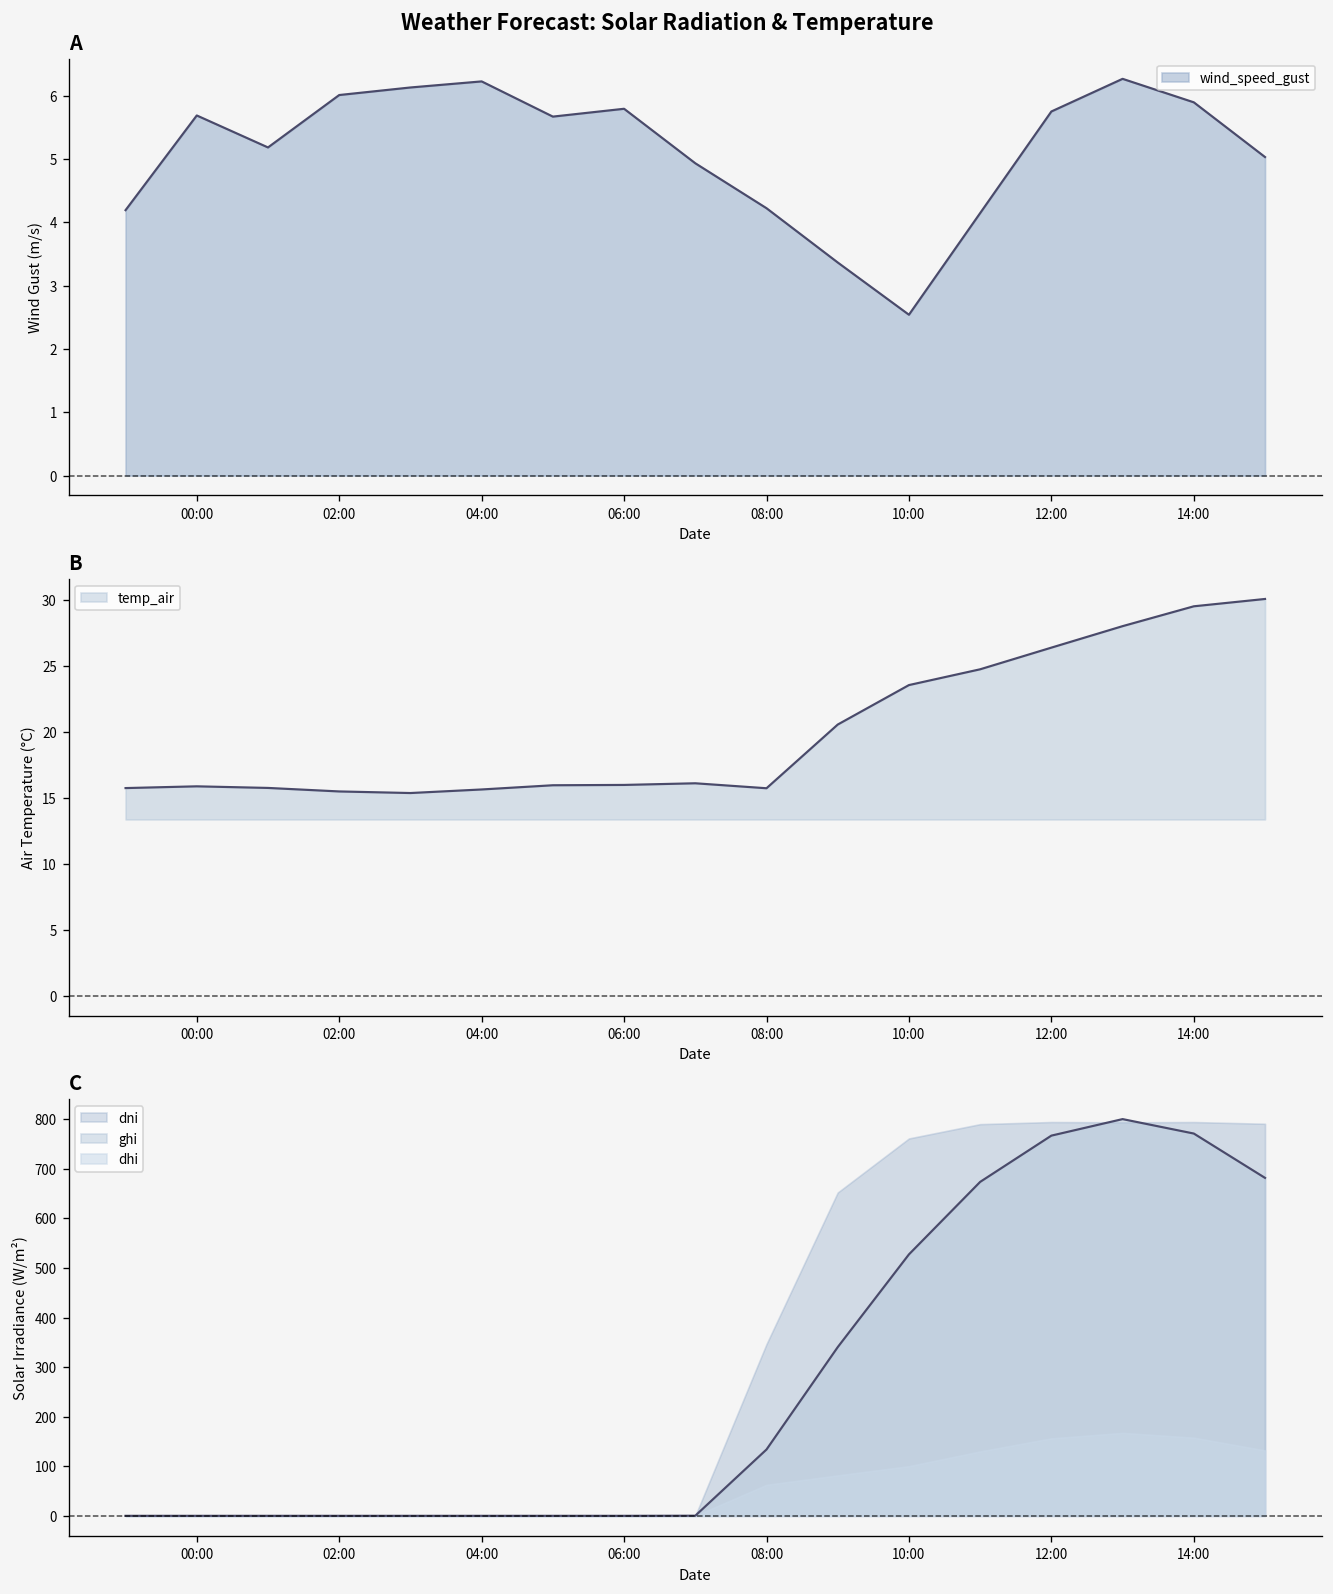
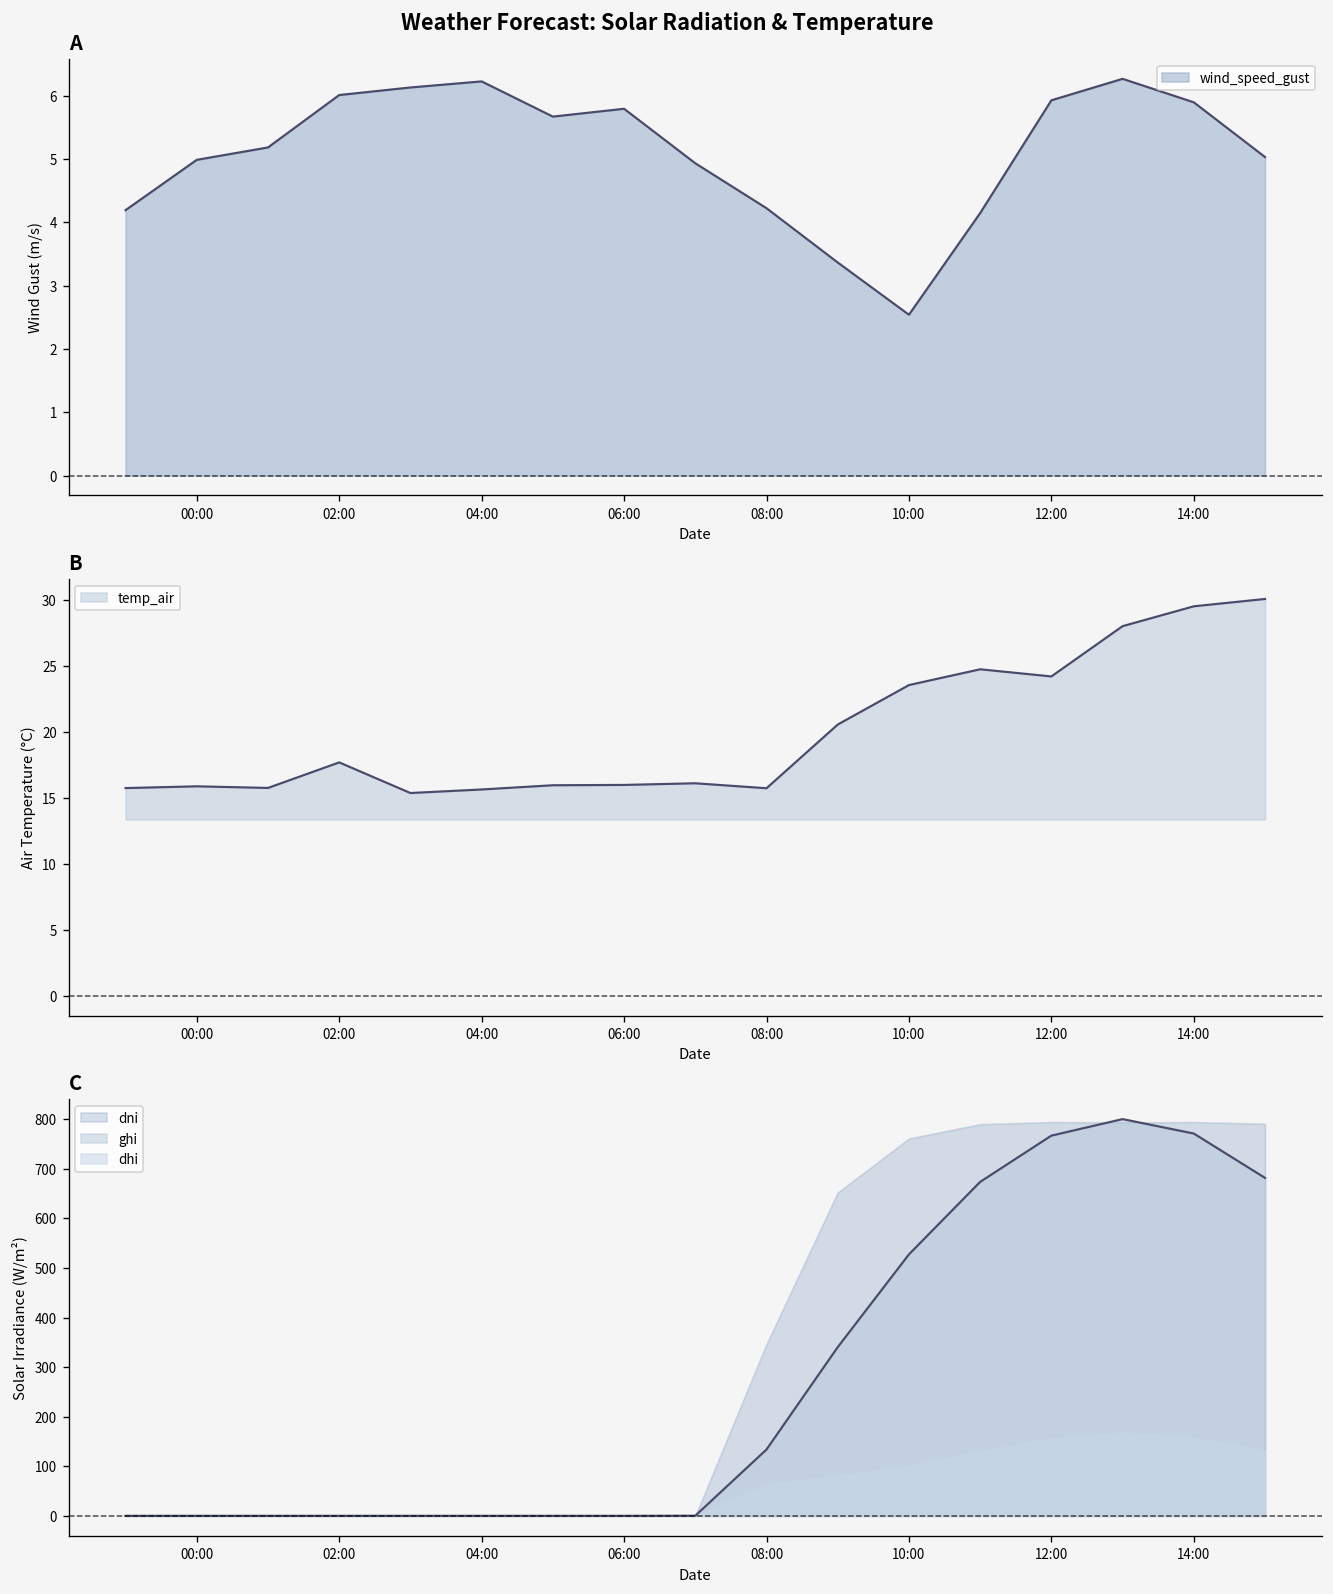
  {
    "A": {
-     "00:00": 5.7,
+     "00:00": 5.0,
      "02:00": 6.0,
      "04:00": 6.2,
      "06:00": 5.8,
      "08:00": 4.2,
      "10:00": 2.5,
-     "12:00": 5.7,
+     "12:00": 5.9,
      "14:00": 5.9
    },
    "B": {
      "00:00": 15.9,
-     "02:00": 15.5,
+     "02:00": 17.7,
      "04:00": 15.6,
      "06:00": 16.0,
      "08:00": 15.7,
      "10:00": 23.5,
-     "12:00": 26.4,
+     "12:00": 24.2,
      "14:00": 29.5
    }
  }
